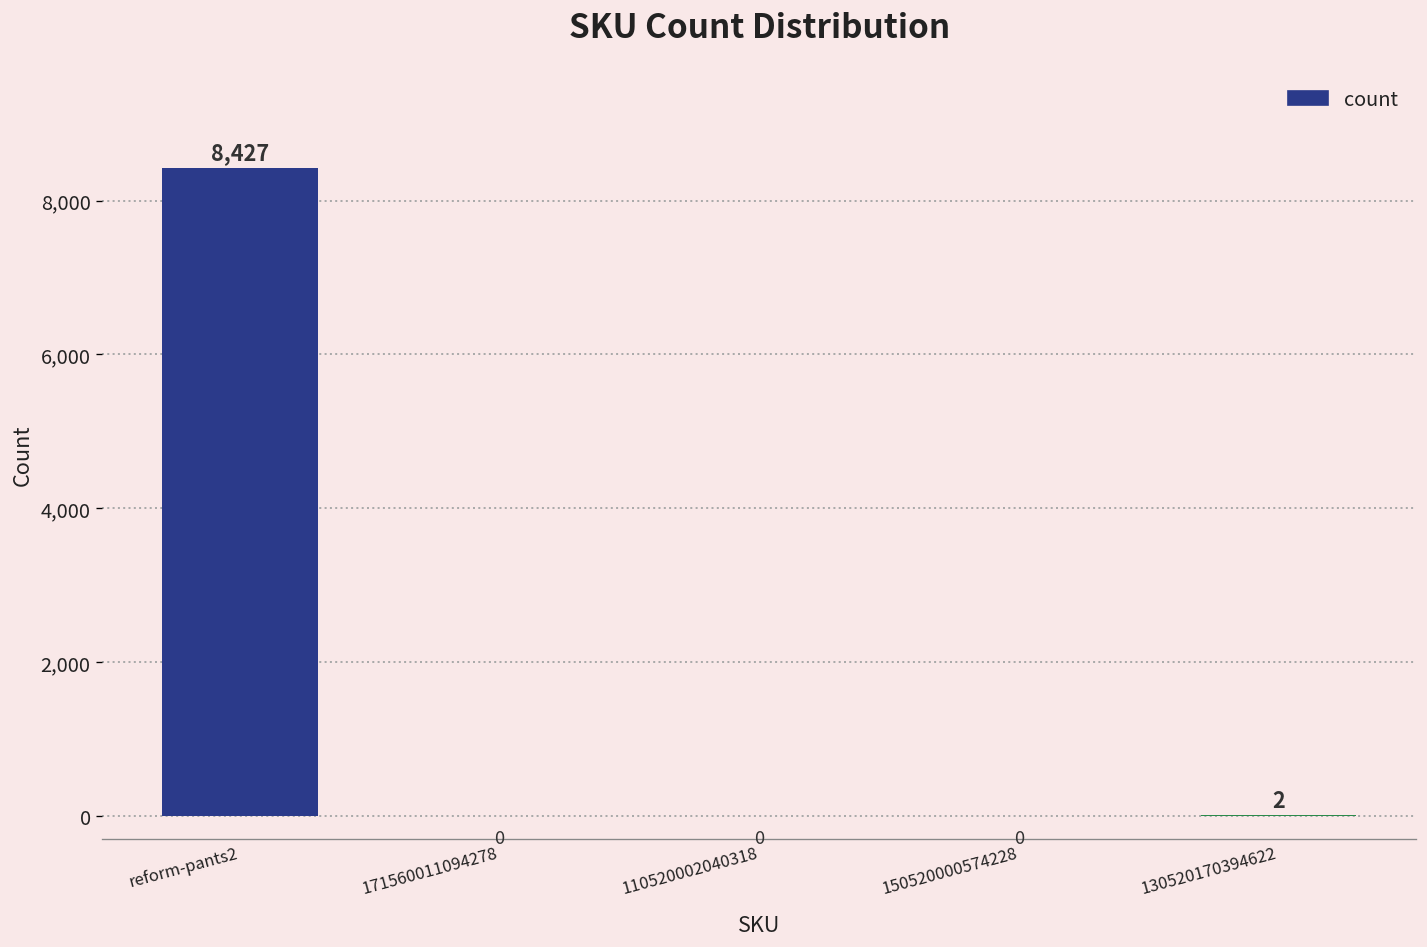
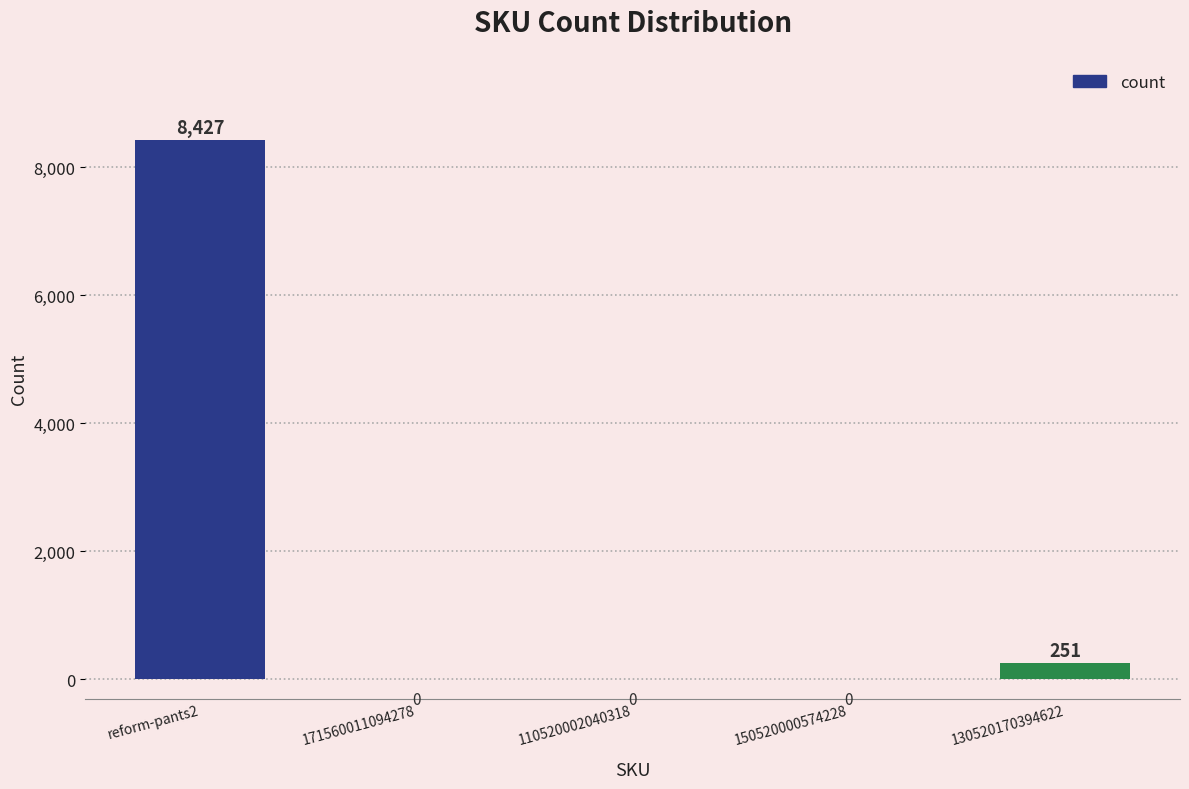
  {
    "reform-pants2": "8,427",
    "171560011094278": "0",
    "110520002040318": "0",
    "150520000574228": "0",
-   "130520170394622": "2"
+   "130520170394622": "251"
  }
